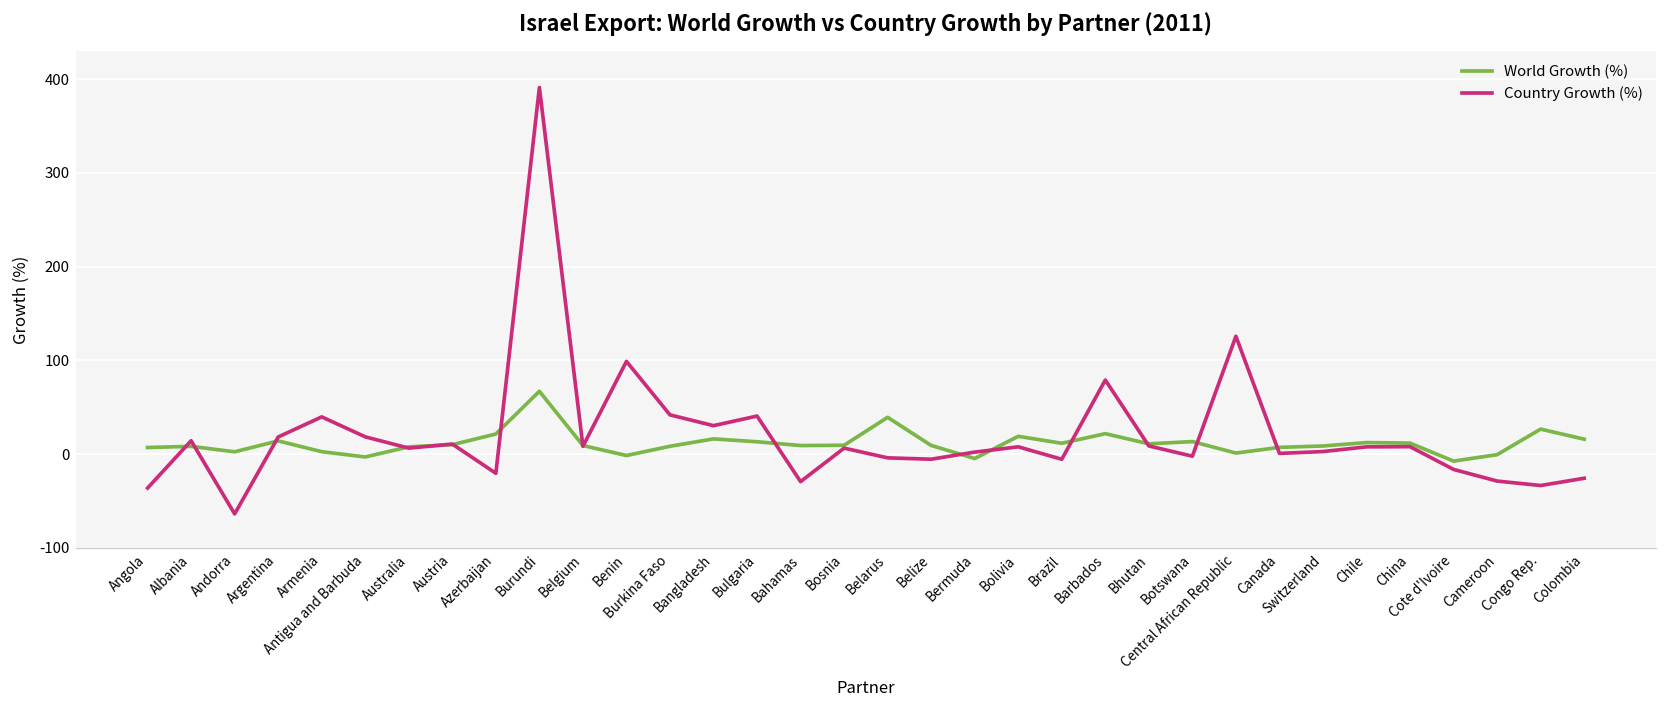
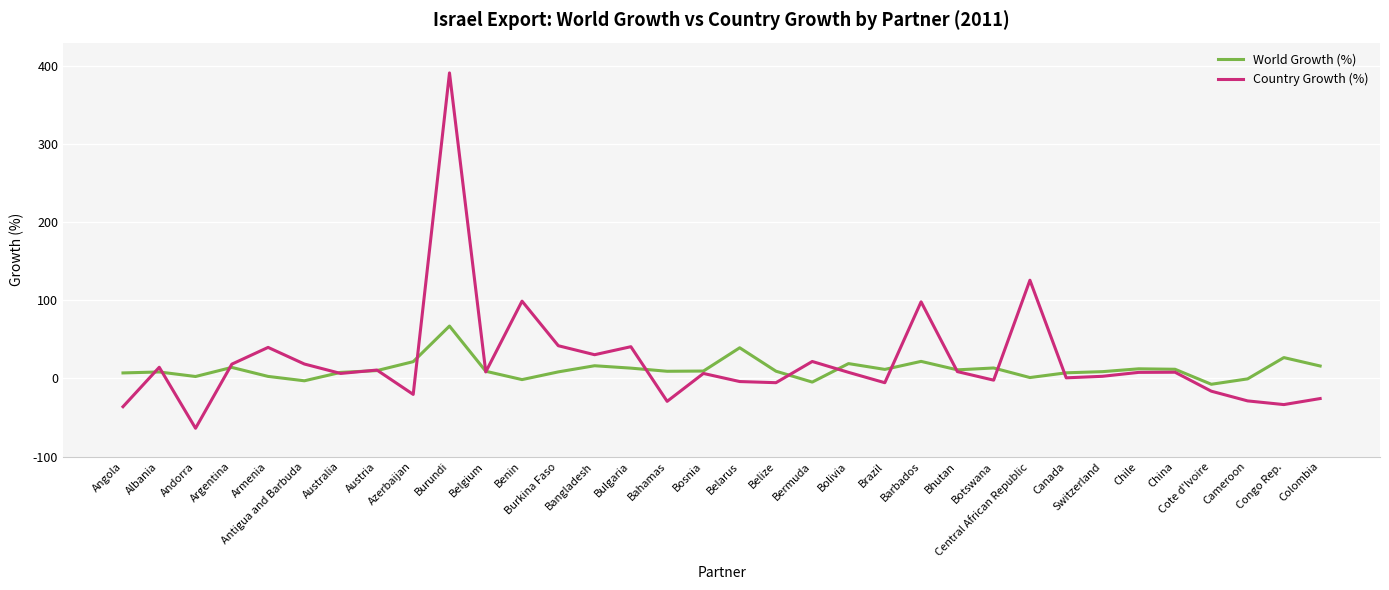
  {
    "World Growth (%)": {
      "Angola": 10,
      "Albania": 10,
      "Andorra": 0,
      "Argentina": 10,
      "Armenia": 0,
      "Antigua and Barbuda": 0,
      "Azerbaijan": 20,
      "Burundi": 70,
      "Benin": 0,
      "Burkina Faso": 10,
      "Bangladesh": 20,
      "Bulgaria": 10,
      "Bahamas": 10,
      "Belarus": 40,
      "Belize": 10,
      "Bermuda": 0,
      "Bolivia": 20,
      "Brazil": 10,
      "Barbados": 20,
      "Botswana": 10,
      "Central African Republic": 0,
      "Canada": 10,
      "Switzerland": 10,
      "Chile": 10,
      "China": 10,
      "Cote d'Ivoire": -10,
      "Cameroon": 0,
      "Congo Rep.": 30,
      "Colombia": 20
    },
    "Country Growth (%)": {
      "Angola": -40,
      "Albania": 10,
      "Andorra": -60,
      "Argentina": 20,
      "Armenia": 40,
      "Antigua and Barbuda": 20,
      "Azerbaijan": -20,
      "Burundi": 390,
      "Benin": 100,
      "Burkina Faso": 40,
      "Bangladesh": 30,
      "Bulgaria": 40,
      "Bahamas": -30,
      "Belarus": 0,
      "Belize": -10,
-     "Bermuda": 0,
+     "Bermuda": 20,
      "Bolivia": 10,
      "Brazil": -10,
-     "Barbados": 80,
+     "Barbados": 100,
      "Botswana": 0,
      "Central African Republic": 130,
      "Canada": 0,
      "Switzerland": 0,
      "Chile": 10,
      "China": 10,
      "Cote d'Ivoire": -20,
      "Cameroon": -30,
      "Congo Rep.": -30,
      "Colombia": -30
    }
  }
